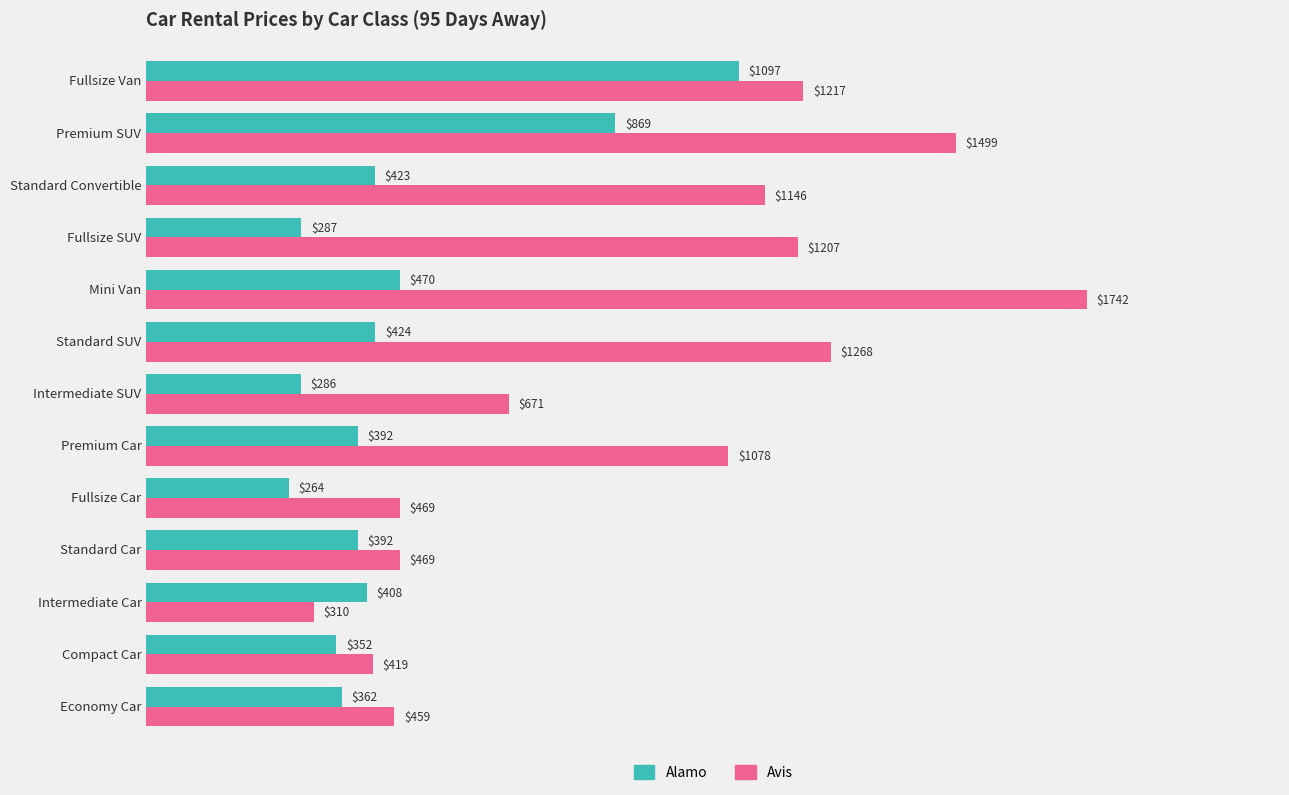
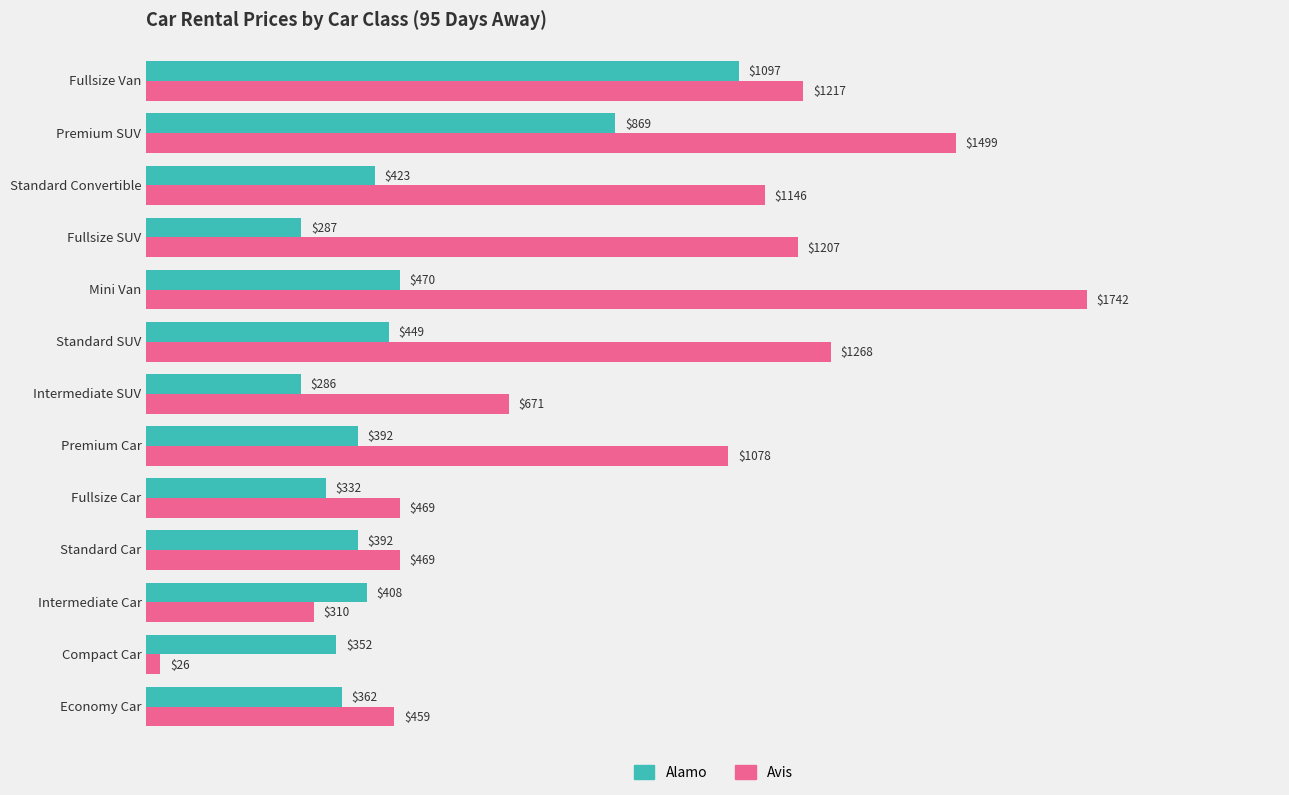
  {
    "Alamo": {
      "Fullsize Van": "$1097",
      "Premium SUV": "$869",
      "Standard Convertible": "$423",
      "Fullsize SUV": "$287",
      "Mini Van": "$470",
-     "Standard SUV": "$424",
+     "Standard SUV": "$449",
      "Intermediate SUV": "$286",
      "Premium Car": "$392",
-     "Fullsize Car": "$264",
+     "Fullsize Car": "$332",
      "Standard Car": "$392",
      "Intermediate Car": "$408",
      "Compact Car": "$352",
      "Economy Car": "$362"
    },
    "Avis": {
      "Fullsize Van": "$1217",
      "Premium SUV": "$1499",
      "Standard Convertible": "$1146",
      "Fullsize SUV": "$1207",
      "Mini Van": "$1742",
      "Standard SUV": "$1268",
      "Intermediate SUV": "$671",
      "Premium Car": "$1078",
      "Fullsize Car": "$469",
      "Standard Car": "$469",
      "Intermediate Car": "$310",
-     "Compact Car": "$419",
+     "Compact Car": "$26",
      "Economy Car": "$459"
    }
  }
